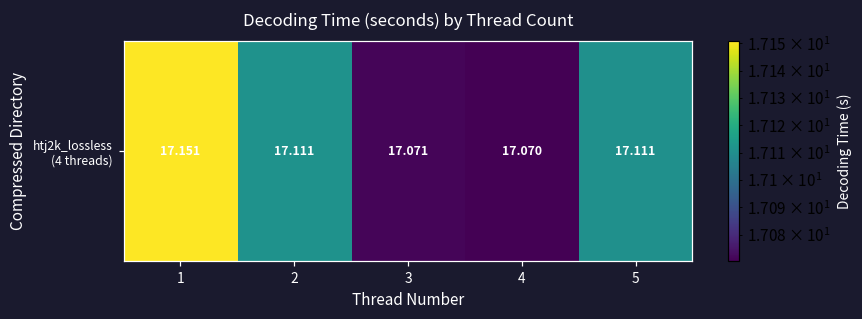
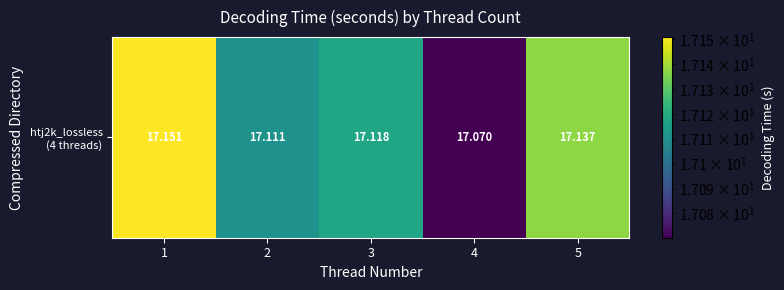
  {
    "htj2k_lossless (4 threads)": {
      "1": 17.151,
      "2": 17.111,
-     "3": 17.071,
+     "3": 17.118,
      "4": 17.070,
-     "5": 17.111
+     "5": 17.137
    }
  }
